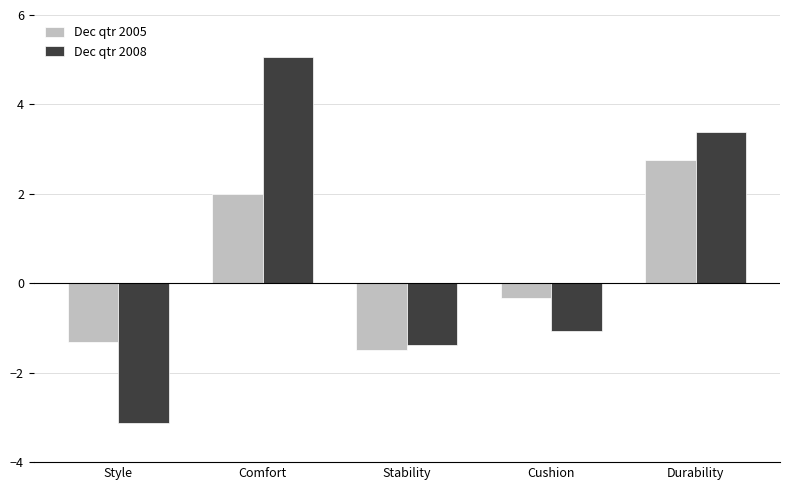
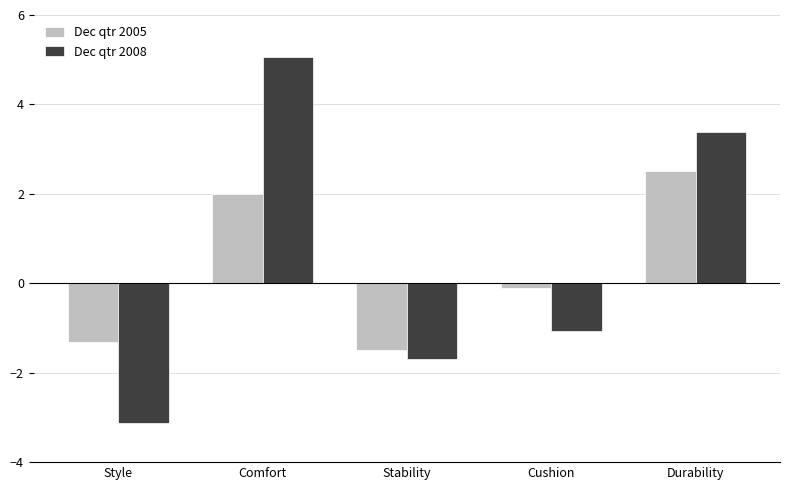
  {
    "Dec qtr 2005": {
      "Style": -1.3,
      "Comfort": 2.0,
      "Stability": -1.5,
-     "Cushion": -0.3,
-     "Durability": 2.8
+     "Cushion": -0.1,
+     "Durability": 2.5
    },
    "Dec qtr 2008": {
      "Style": -3.1,
      "Comfort": 5.1,
-     "Stability": -1.4,
+     "Stability": -1.7,
      "Cushion": -1.1,
      "Durability": 3.4
    }
  }
